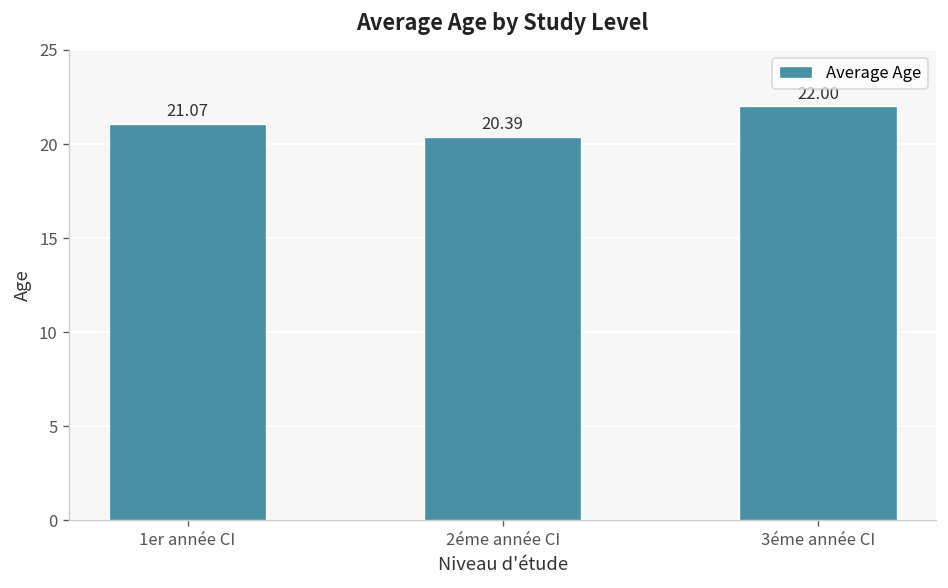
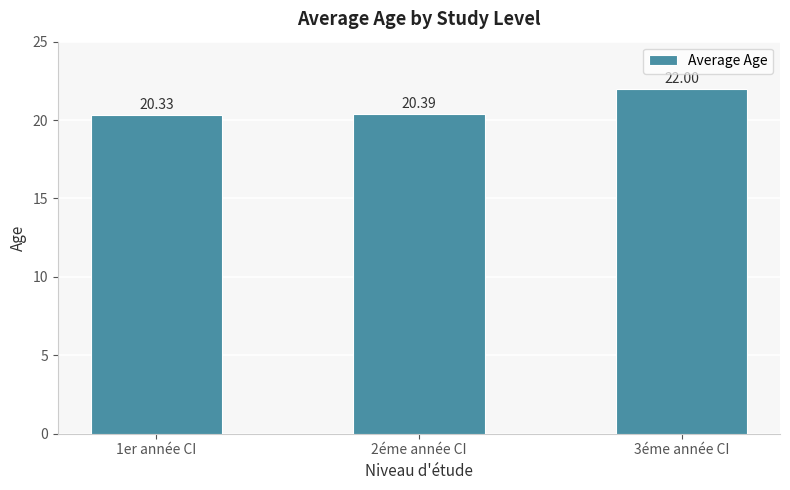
  {
-   "1er année CI": 21.07,
+   "1er année CI": 20.33,
    "2éme année CI": 20.39
  }
